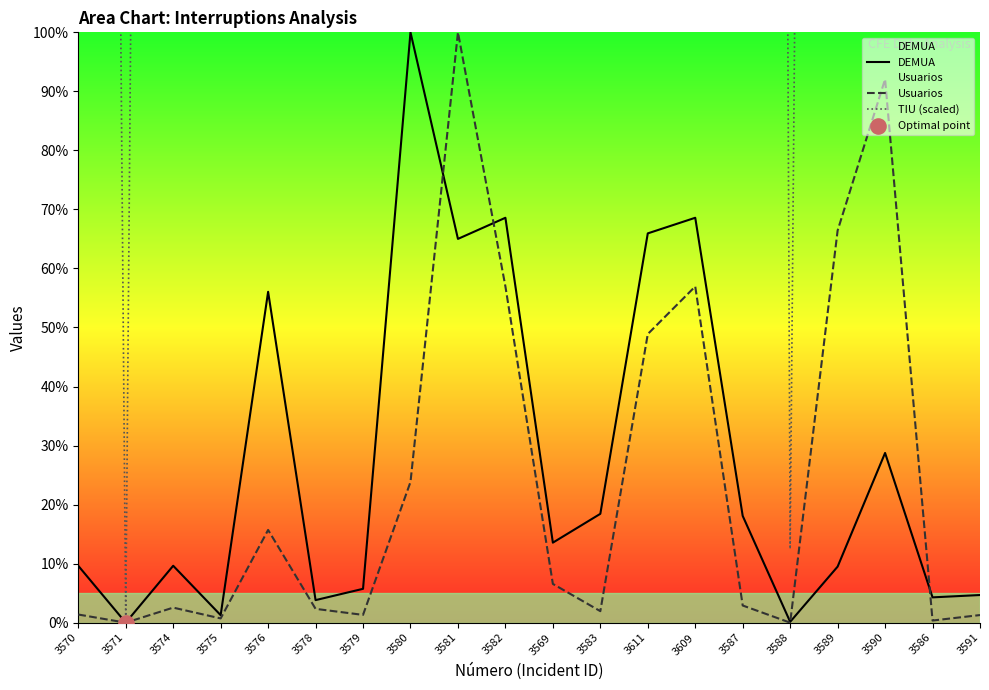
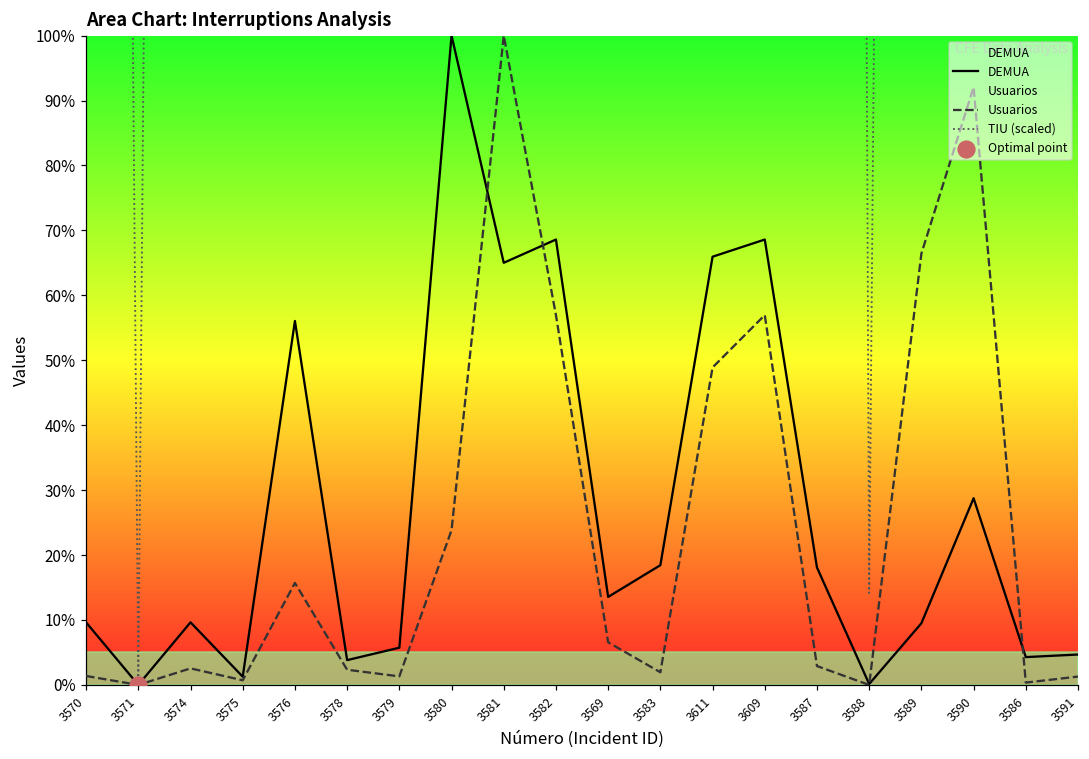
  {
    "TIU (scaled)": {
-     "3588": "12%"
+     "3588": "14%"
    }
  }
